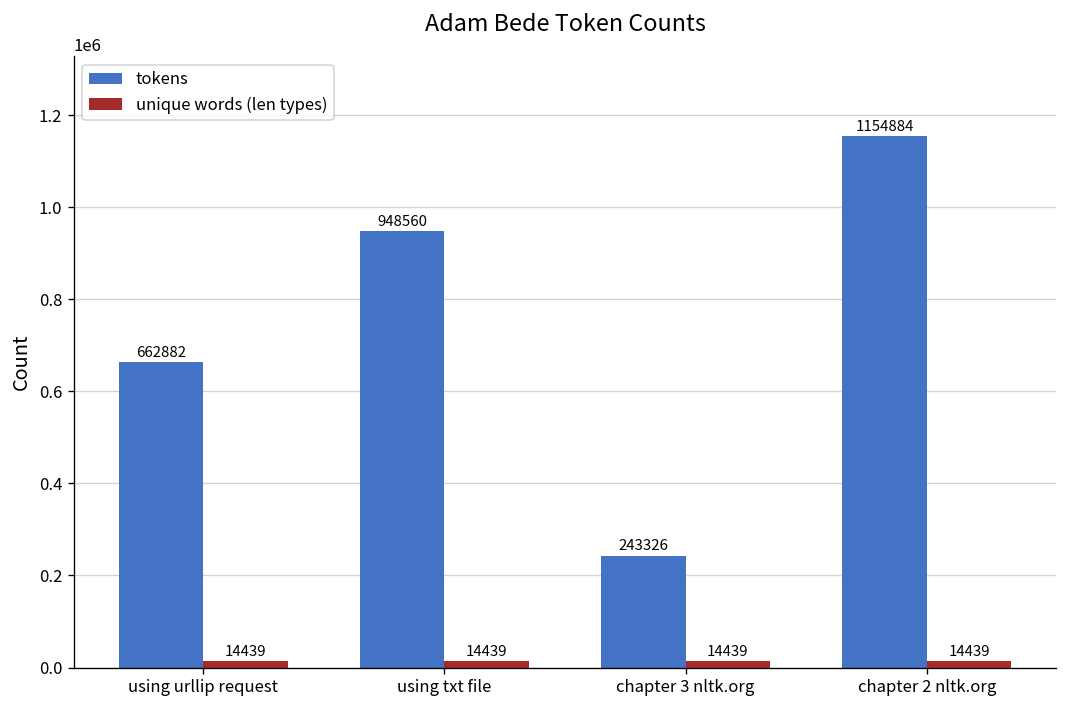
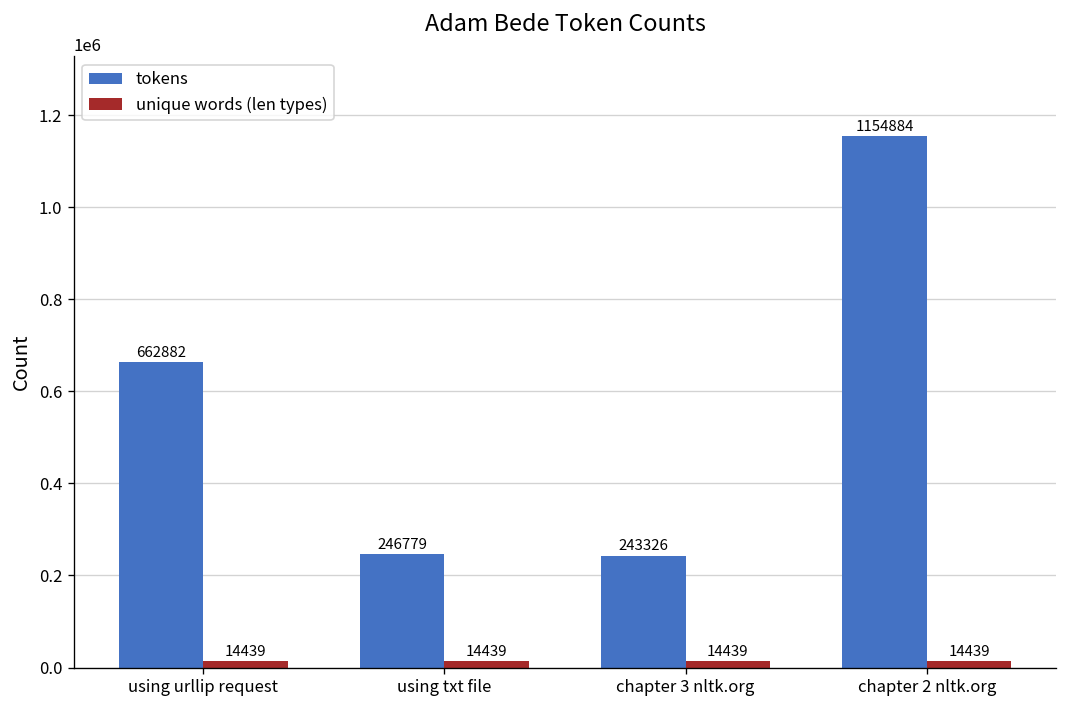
  {
    "tokens": {
      "using urllip request": 662882,
-     "using txt file": 948560,
+     "using txt file": 246779,
      "chapter 3 nltk.org": 243326,
      "chapter 2 nltk.org": 1154884
    },
    "unique words (len types)": {
      "using urllip request": 14439,
      "using txt file": 14439,
      "chapter 3 nltk.org": 14439,
      "chapter 2 nltk.org": 14439
    }
  }
